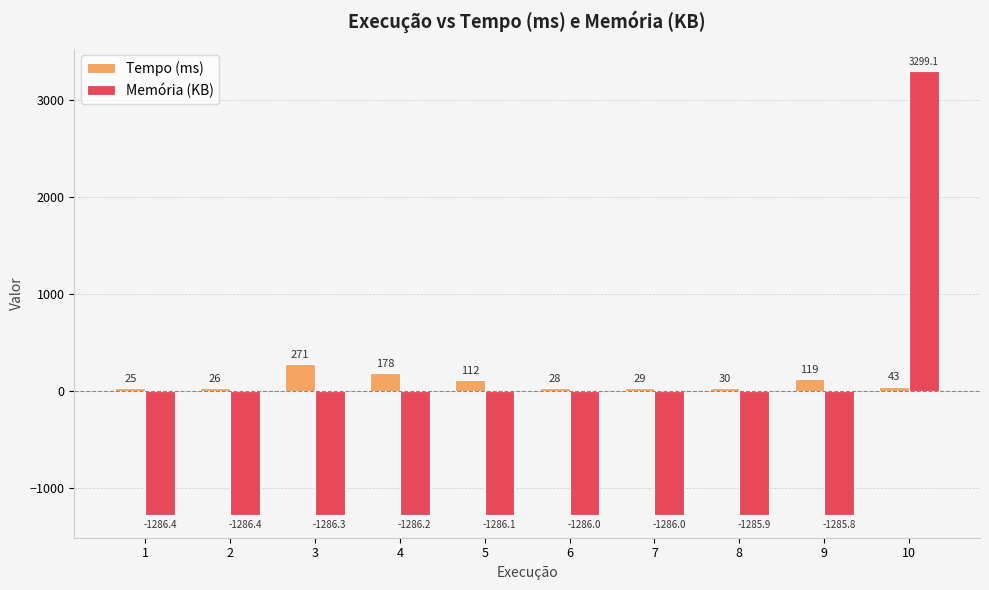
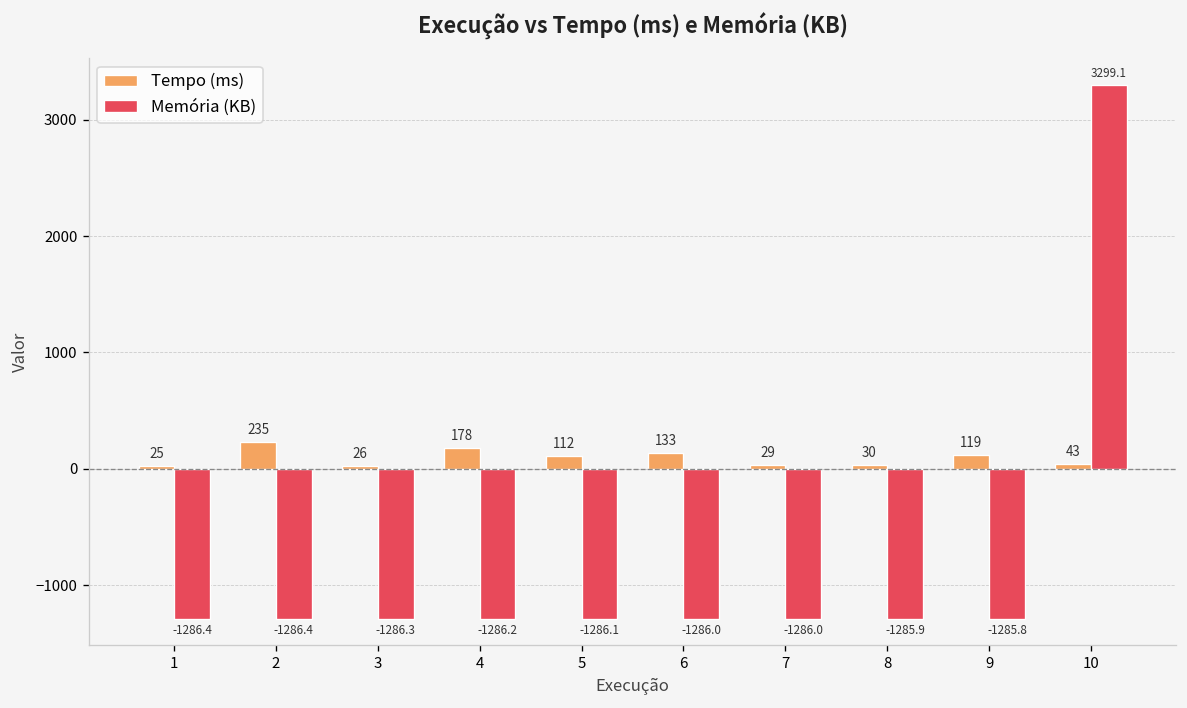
  {
    "Tempo (ms)": {
      "1": 25,
-     "2": 26,
-     "3": 271,
+     "2": 235,
+     "3": 26,
      "4": 178,
      "5": 112,
-     "6": 28,
+     "6": 133,
      "7": 29,
      "8": 30,
      "9": 119,
      "10": 43
    },
    "Memória (KB)": {
      "1": -1286.4,
      "2": -1286.4,
      "3": -1286.3,
      "4": -1286.2,
      "5": -1286.1,
      "6": -1286.0,
      "7": -1286.0,
      "8": -1285.9,
      "9": -1285.8,
      "10": 3299.1
    }
  }
